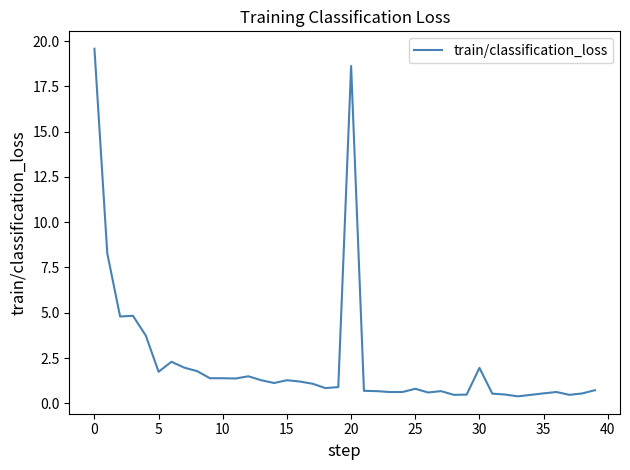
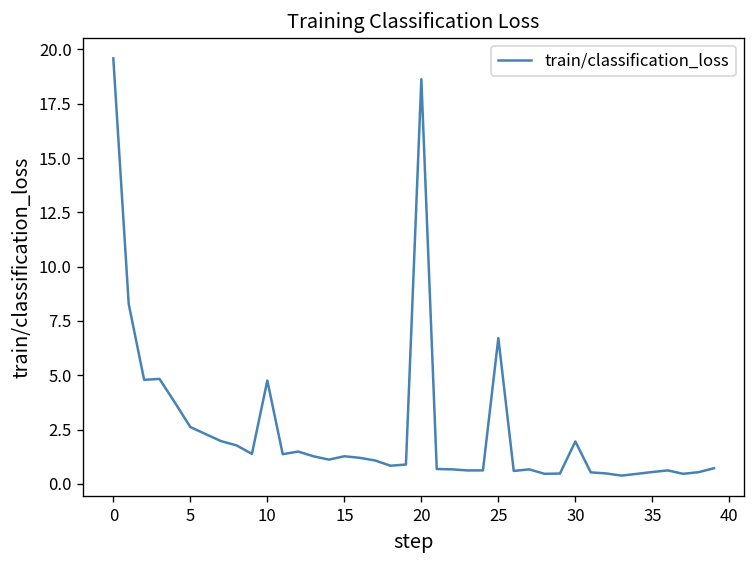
  {
    "0": 19.6,
-   "5": 1.7,
-   "10": 1.4,
+   "5": 2.6,
+   "10": 4.8,
    "15": 1.3,
    "20": 18.6,
-   "25": 0.8,
+   "25": 6.7,
    "30": 2.0,
    "35": 0.5
  }
